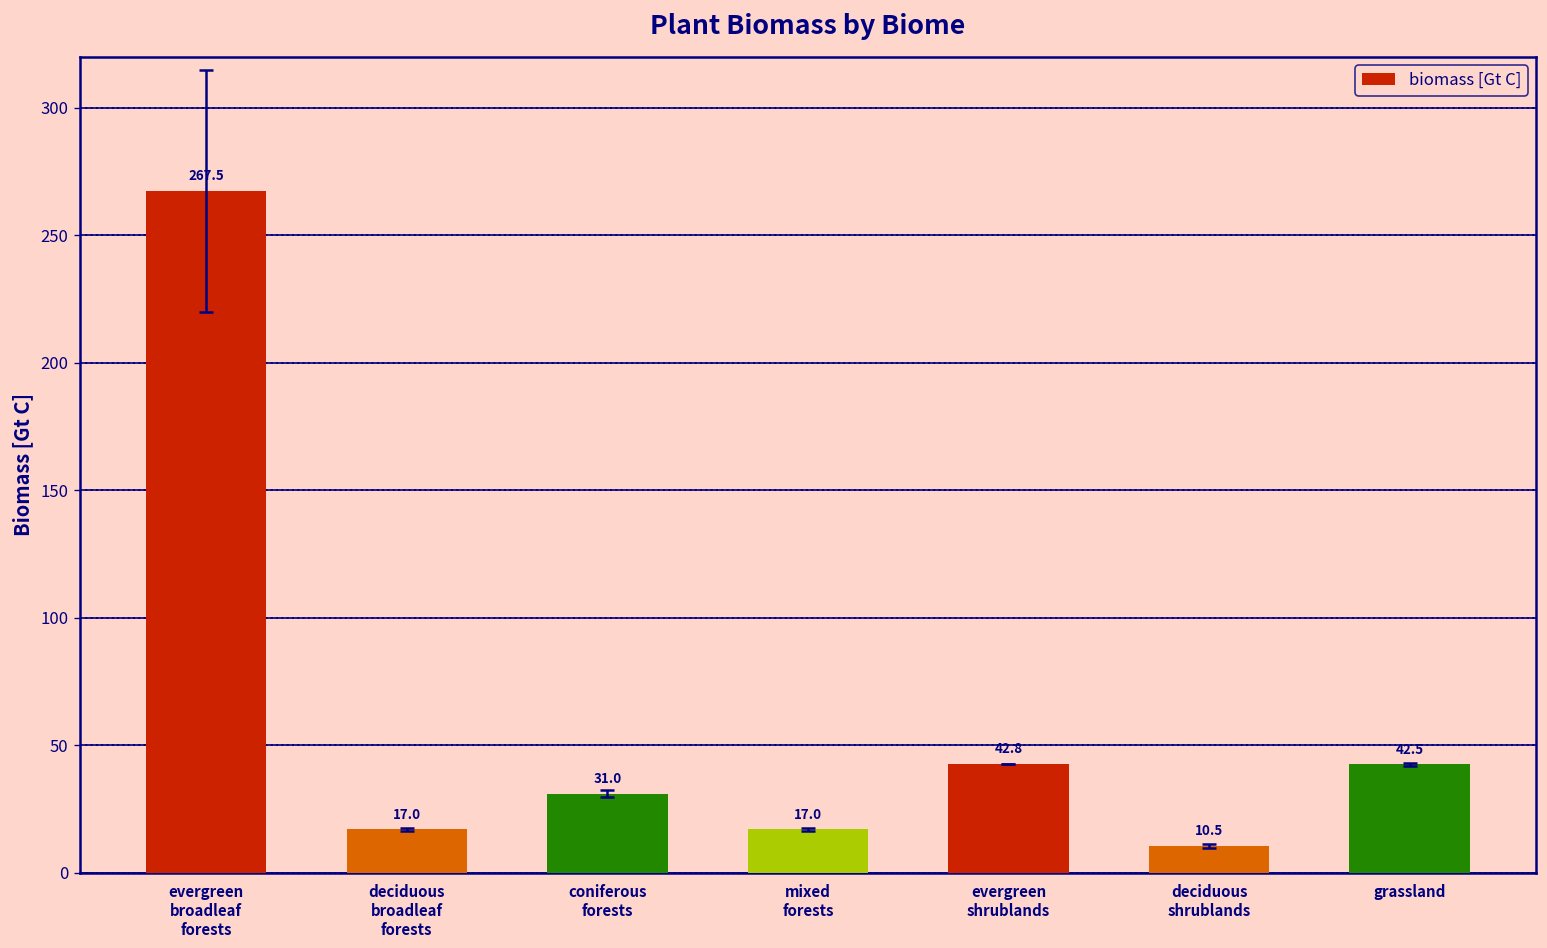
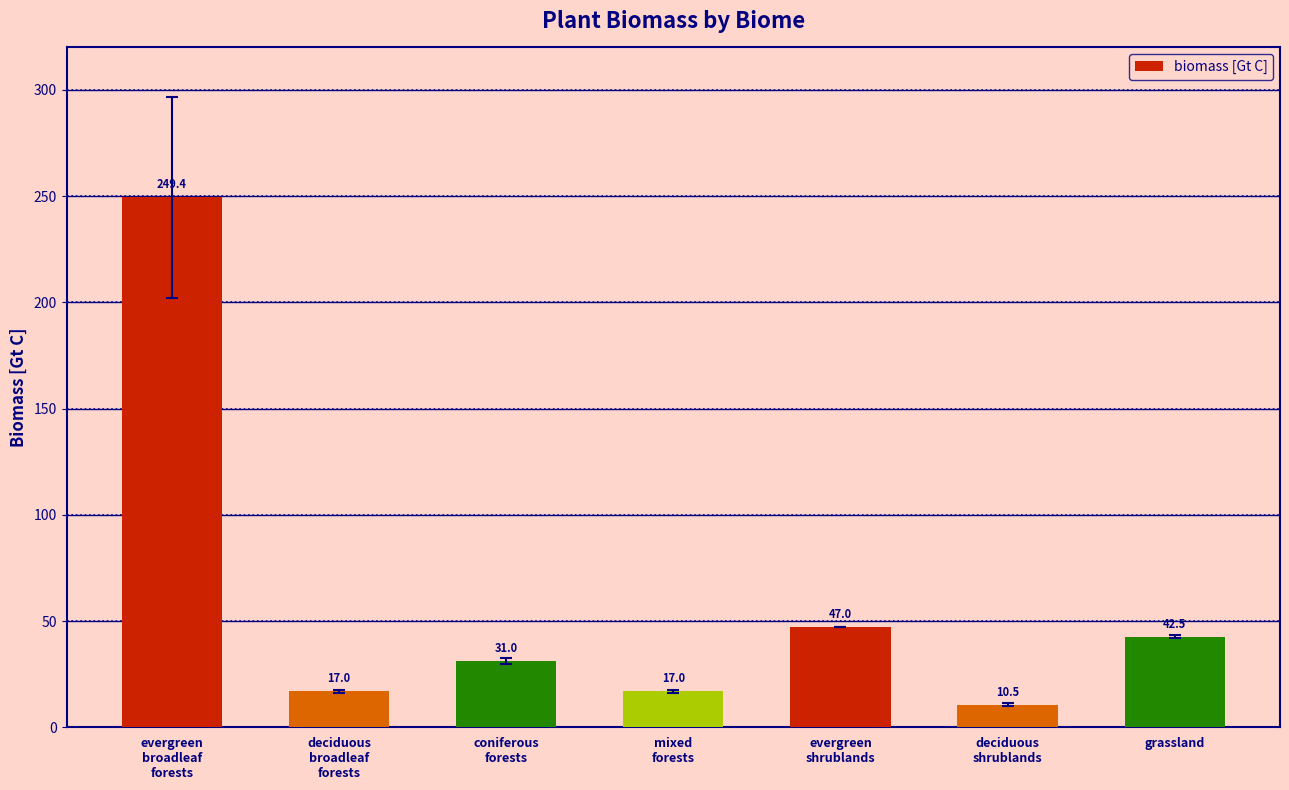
  {
    "biomass [Gt C]": {
-     "evergreen broadleaf forests": 267.5,
+     "evergreen broadleaf forests": 249.4,
      "deciduous broadleaf forests": 17.0,
      "coniferous forests": 31.0,
      "mixed forests": 17.0,
-     "evergreen shrublands": 42.8,
+     "evergreen shrublands": 47.0,
      "deciduous shrublands": 10.5,
      "grassland": 42.5
    }
  }
